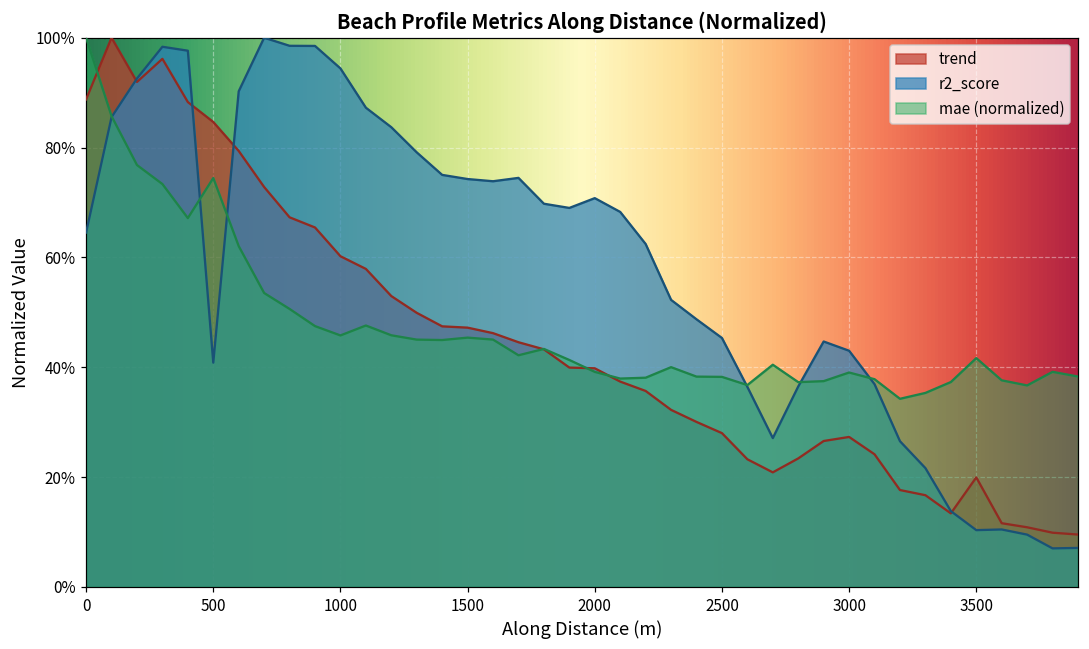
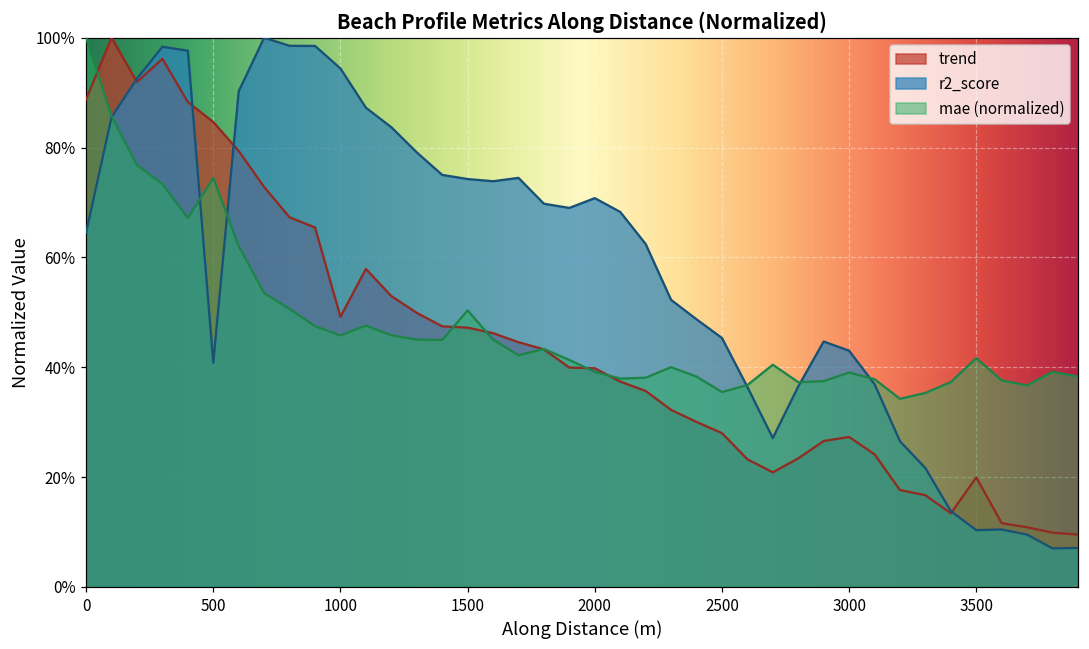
  {
    "trend": {
      "0": "89%",
      "500": "85%",
-     "1000": "60%",
+     "1000": "49%",
      "1500": "47%",
      "2000": "40%",
      "2500": "28%",
      "3000": "27%",
      "3500": "20%"
    },
    "r2_score": {
      "0": "65%",
      "500": "41%",
      "1000": "94%",
      "1500": "74%",
      "2000": "71%",
      "2500": "45%",
      "3000": "43%",
      "3500": "10%"
    },
    "mae (normalized)": {
      "0": "100%",
      "500": "74%",
      "1000": "46%",
-     "1500": "45%",
+     "1500": "50%",
      "2000": "39%",
-     "2500": "38%",
+     "2500": "35%",
      "3000": "39%",
      "3500": "42%"
    }
  }
